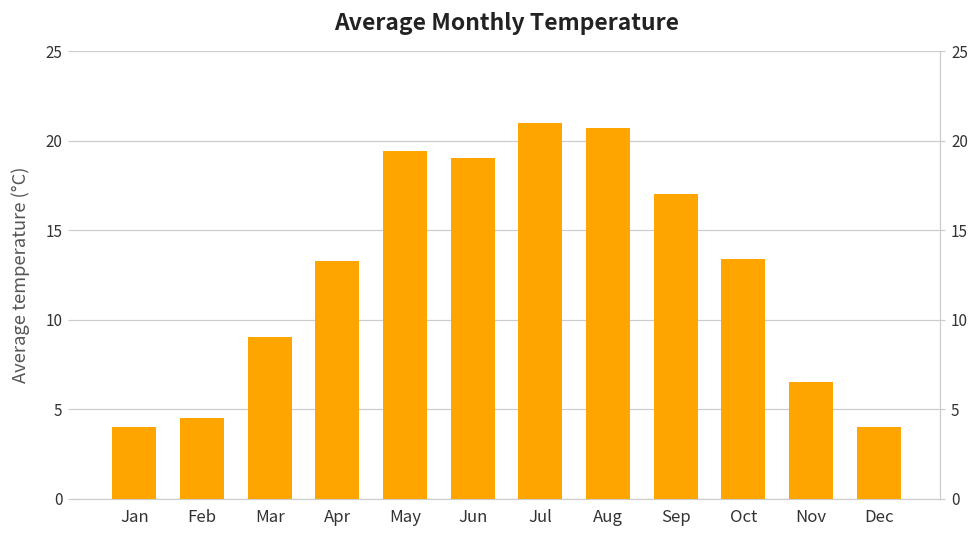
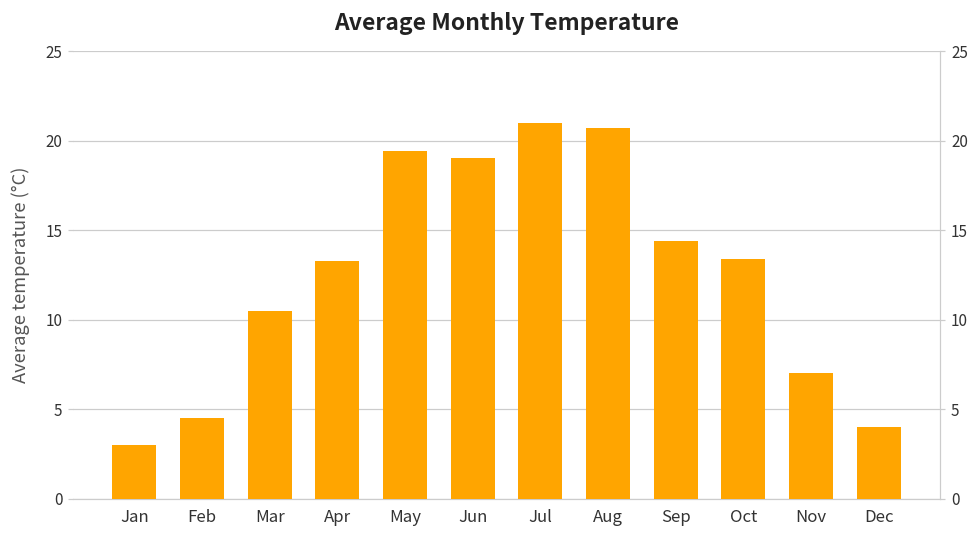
  {
-   "Jan": 4,
+   "Jan": 3,
    "Feb": 4.5,
-   "Mar": 9.0,
+   "Mar": 10.5,
    "Apr": 13.3,
    "May": 19.4,
    "Jun": 19.0,
    "Jul": 21.0,
    "Aug": 20.7,
-   "Sep": 17.0,
+   "Sep": 14.4,
    "Oct": 13.4,
-   "Nov": 6.5,
+   "Nov": 7.0,
    "Dec": 4.0
  }
